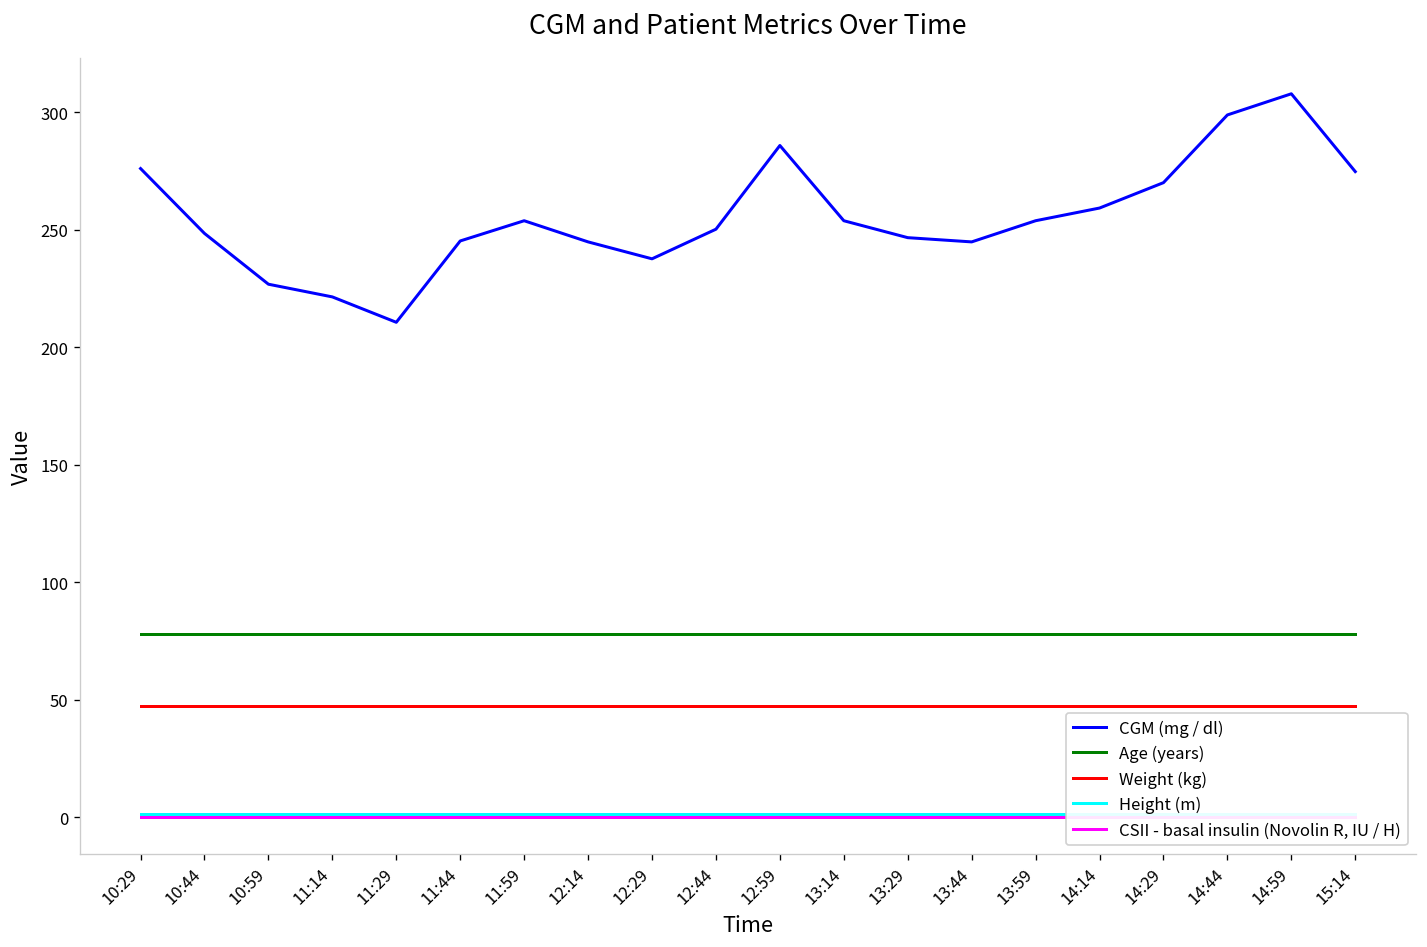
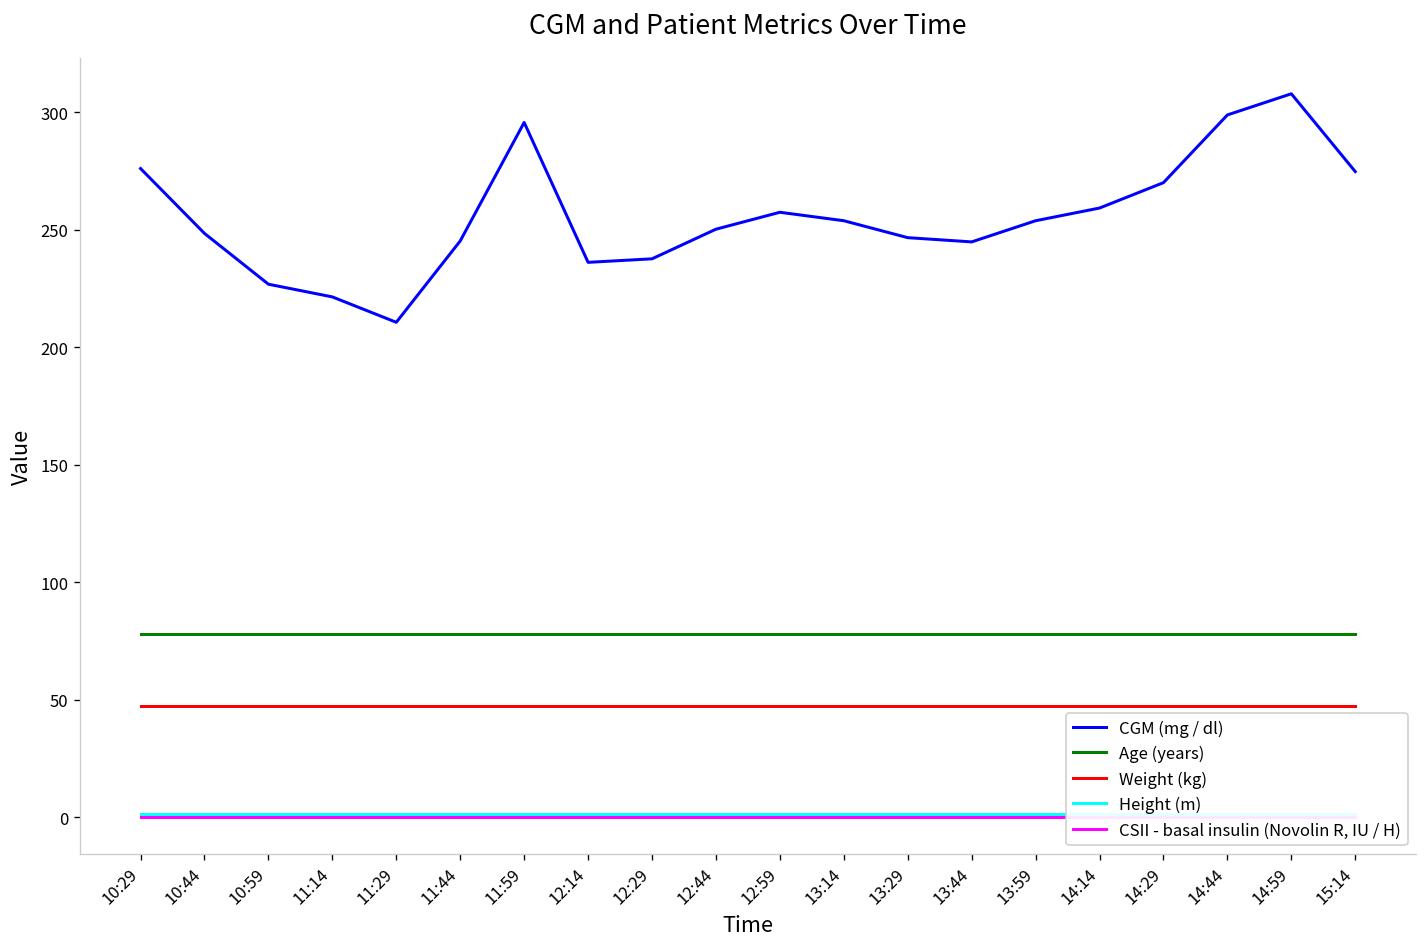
  {
    "CGM (mg / dl)": {
      "10:29": 276,
      "10:44": 248,
      "10:59": 227,
      "11:14": 221,
      "11:29": 211,
      "11:44": 245,
-     "11:59": 254,
-     "12:14": 245,
+     "11:59": 296,
+     "12:14": 236,
      "12:29": 238,
      "12:44": 250,
-     "12:59": 286,
+     "12:59": 257,
      "13:14": 254,
      "13:29": 247,
      "13:44": 245,
      "13:59": 254,
      "14:14": 259,
      "14:29": 270,
      "14:44": 299,
      "14:59": 308,
      "15:14": 275
    },
    "Age (years)": {
      "10:29": 78,
      "10:44": 78,
      "10:59": 78,
      "11:14": 78,
      "11:29": 78,
      "11:44": 78,
      "11:59": 78,
      "12:14": 78,
      "12:29": 78,
      "12:44": 78,
      "12:59": 78,
      "13:14": 78,
      "13:29": 78,
      "13:44": 78,
      "13:59": 78,
      "14:14": 78,
      "14:29": 78,
      "14:44": 78,
      "14:59": 78,
      "15:14": 78
    },
    "Weight (kg)": {
      "10:29": 48,
      "10:44": 48,
      "10:59": 48,
      "11:14": 48,
      "11:29": 48,
      "11:44": 48,
      "11:59": 48,
      "12:14": 48,
      "12:29": 48,
      "12:44": 48,
      "12:59": 48,
      "13:14": 48,
      "13:29": 48,
      "13:44": 48,
      "13:59": 48,
      "14:14": 48,
      "14:29": 48,
      "14:44": 48,
      "14:59": 48,
      "15:14": 48
    },
    "Height (m)": {
      "10:29": 2,
      "10:44": 2,
      "10:59": 2,
      "11:14": 2,
      "11:29": 2,
      "11:44": 2,
      "11:59": 2,
      "12:14": 2,
      "12:29": 2,
      "12:44": 2,
      "12:59": 2,
      "13:14": 2,
      "13:29": 2,
      "13:44": 2,
      "13:59": 2
    },
    "CSII - basal insulin (Novolin R, IU / H)": {
      "10:29": 0,
      "10:44": 0,
      "10:59": 0,
      "11:14": 0,
      "11:29": 0,
      "11:44": 0,
      "11:59": 0,
      "12:14": 0,
      "12:29": 0,
      "12:44": 0,
      "12:59": 0,
      "13:14": 0,
      "13:29": 0,
      "13:44": 0,
      "13:59": 0
    }
  }
